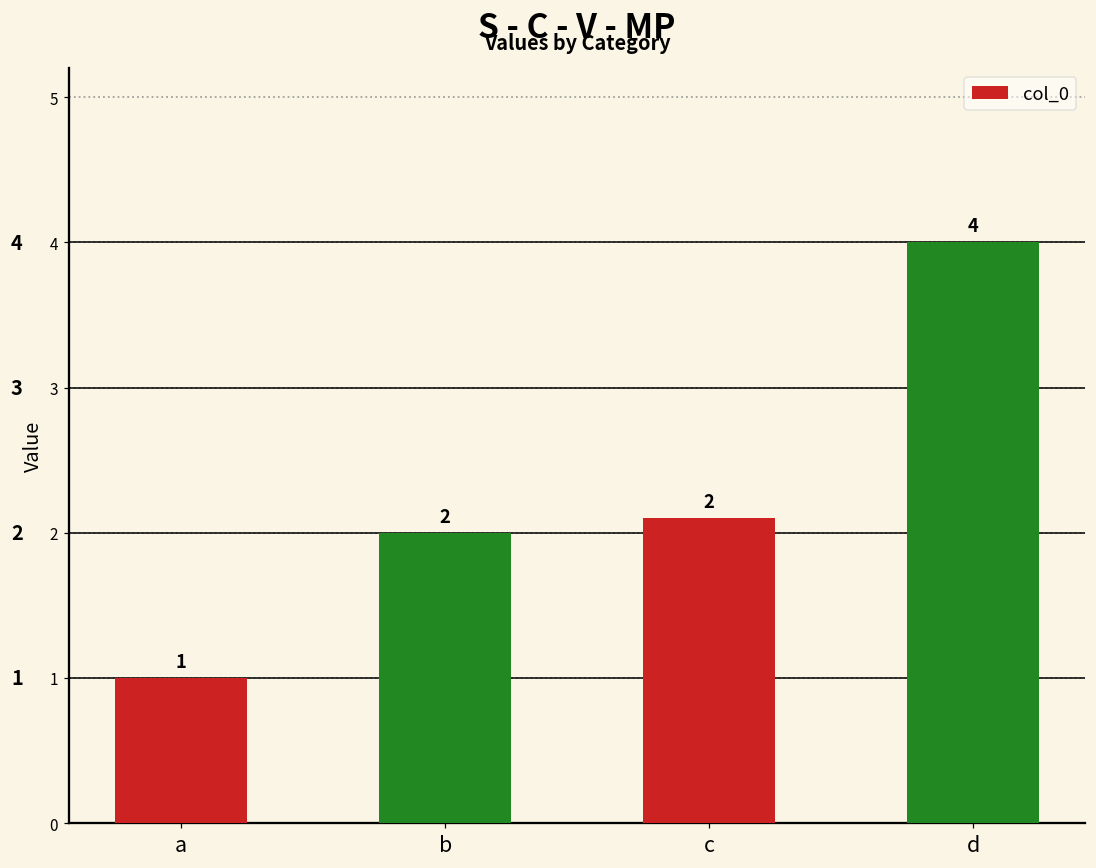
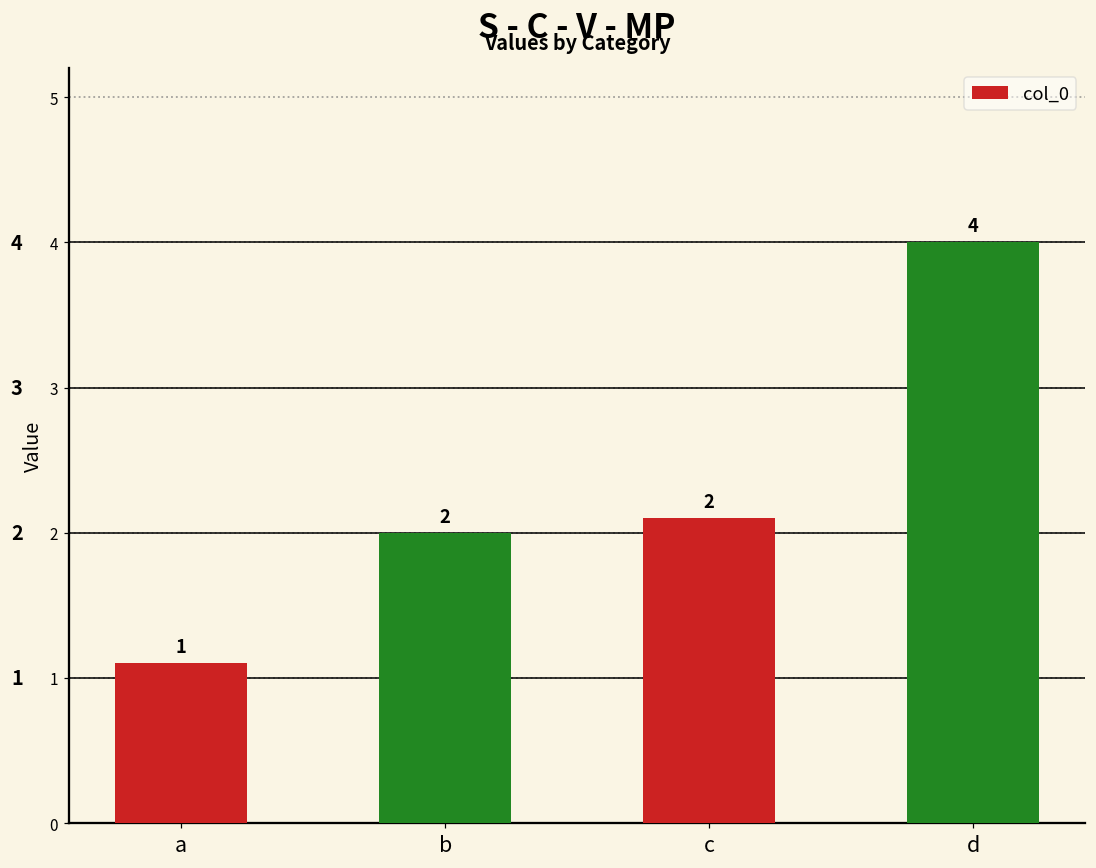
  {
-   "a": 1.0
+   "a": 1.1
  }
